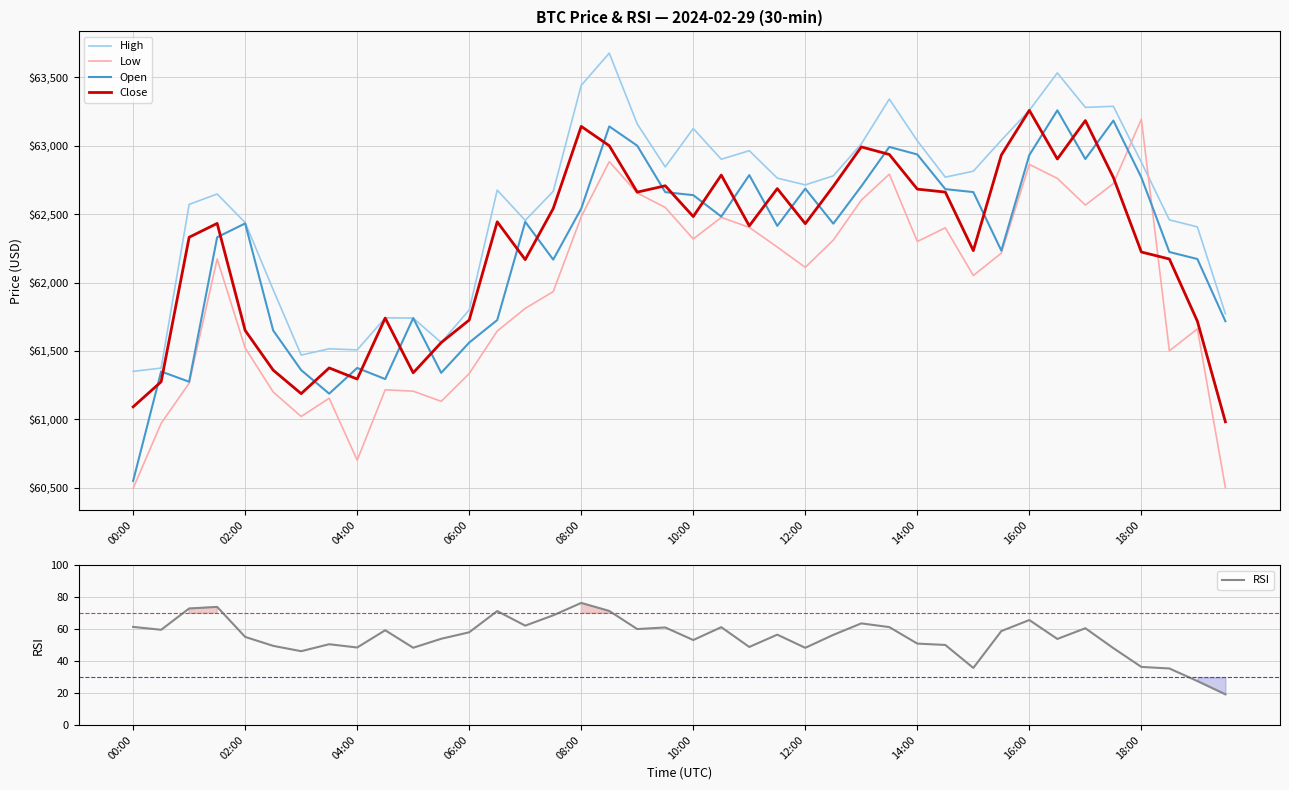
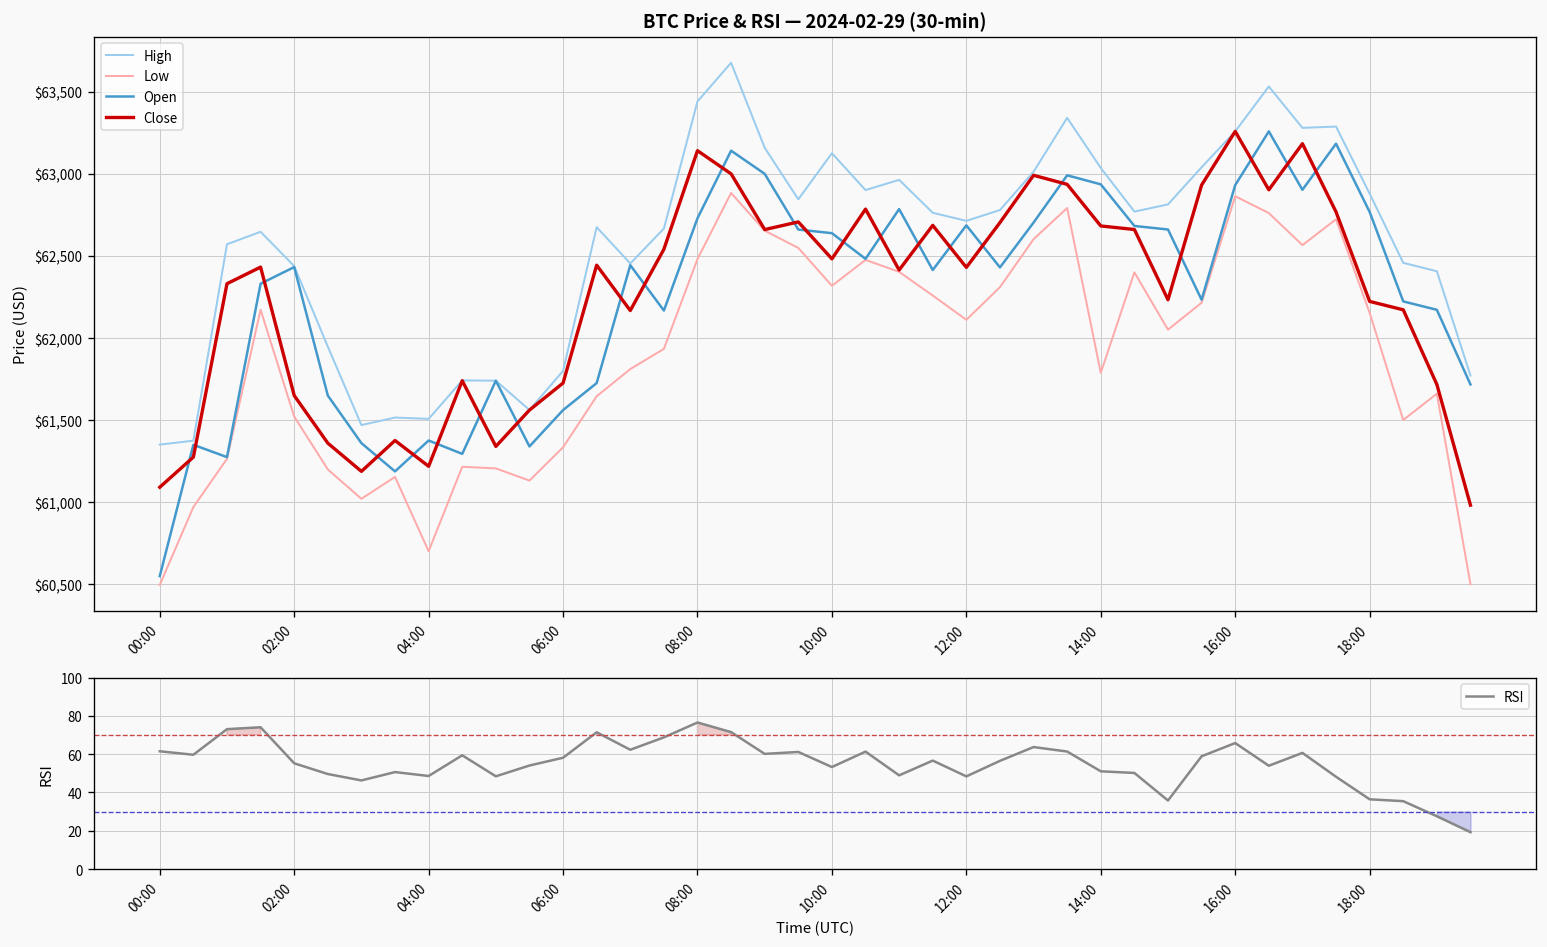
  {
    "BTC Price & RSI — 2024-02-29 (30-min)": {
      "High": {
        "00:00": "$61,350",
        "04:00": "$61,510",
        "06:00": "$61,800",
        "08:00": "$63,440",
        "10:00": "$63,130",
        "12:00": "$62,710",
        "14:00": "$63,040",
        "18:00": "$62,880"
      },
      "Low": {
        "00:00": "$60,500",
        "02:00": "$61,520",
        "04:00": "$60,700",
        "06:00": "$61,330",
        "08:00": "$62,480",
        "10:00": "$62,320",
        "12:00": "$62,110",
-       "14:00": "$62,300",
+       "14:00": "$61,790",
        "16:00": "$62,860",
-       "18:00": "$63,190"
+       "18:00": "$62,150"
      },
      "Open": {
        "00:00": "$60,550",
        "04:00": "$61,380",
        "06:00": "$61,560",
-       "08:00": "$62,540",
+       "08:00": "$62,730",
        "10:00": "$62,640",
        "12:00": "$62,690",
        "14:00": "$62,940",
        "16:00": "$62,930",
        "18:00": "$62,770"
      },
      "Close": {
        "00:00": "$61,090",
        "02:00": "$61,650",
-       "04:00": "$61,290",
+       "04:00": "$61,220",
        "06:00": "$61,730",
        "08:00": "$63,140",
        "10:00": "$62,480",
        "12:00": "$62,430",
        "14:00": "$62,680",
        "18:00": "$62,220"
      }
    }
  }
